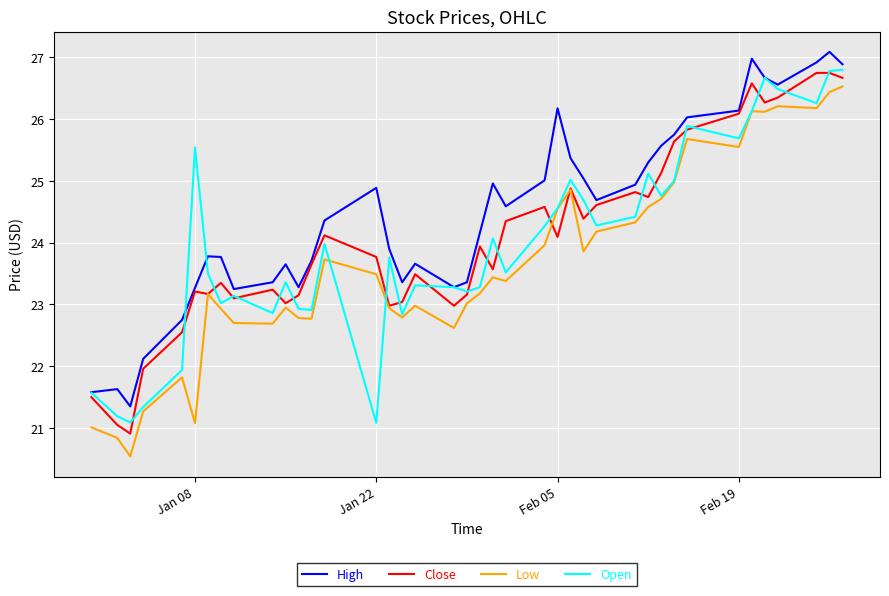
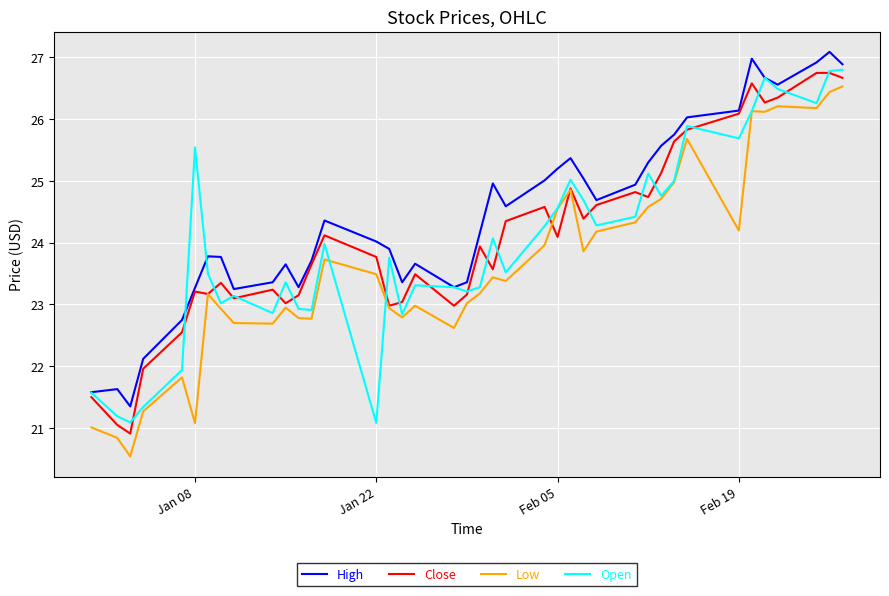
  {
    "High": {
      "Jan 08": 23.3,
-     "Jan 22": 24.9,
-     "Feb 05": 26.2,
+     "Jan 22": 24.0,
+     "Feb 05": 25.2,
      "Feb 19": 26.1
    },
    "Close": {
      "Jan 08": 23.2,
      "Jan 22": 23.8,
      "Feb 05": 24.1,
      "Feb 19": 26.1
    },
    "Low": {
      "Jan 08": 21.1,
      "Jan 22": 23.5,
-     "Feb 19": 25.5
+     "Feb 19": 24.2
    },
    "Open": {
      "Jan 08": 25.5,
      "Jan 22": 21.1,
      "Feb 19": 25.7
    }
  }
